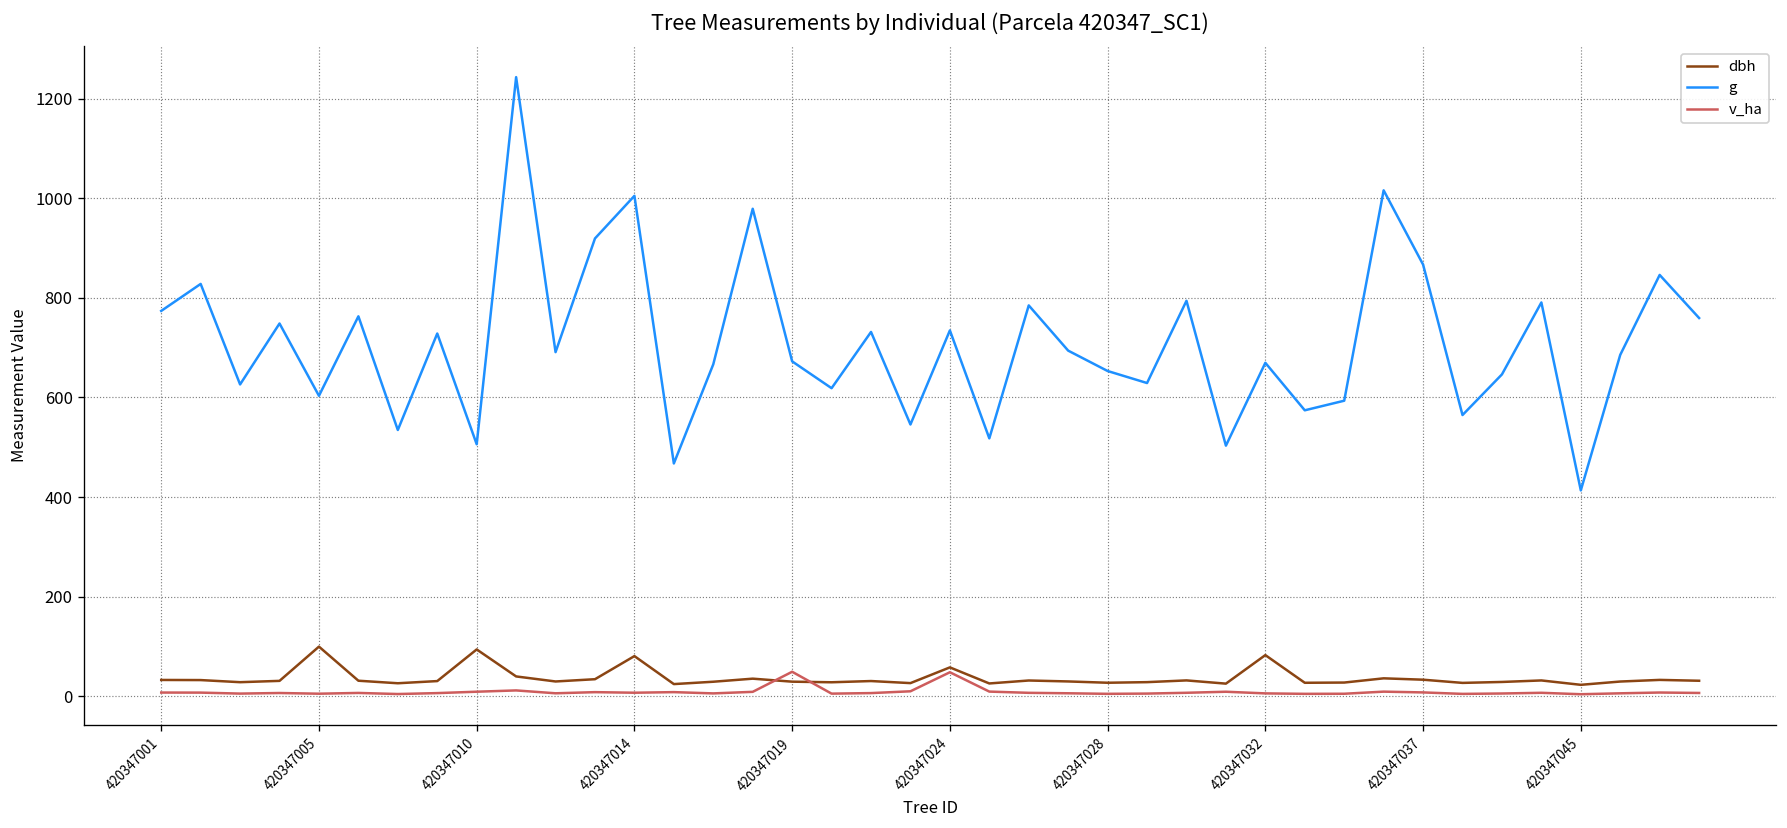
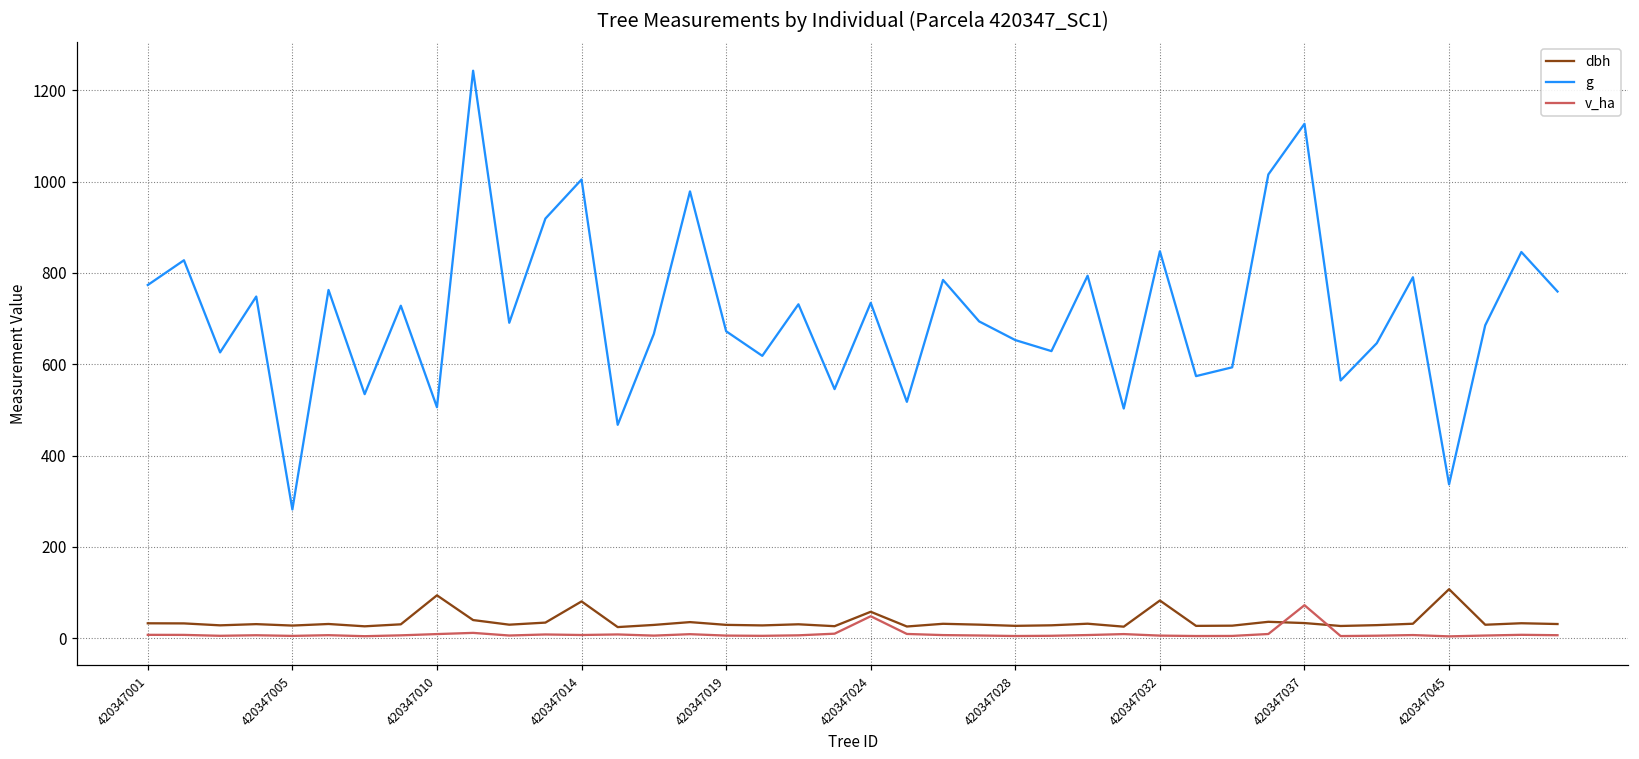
  {
    "dbh": {
      "420347001": 30,
-     "420347005": 100,
+     "420347005": 30,
      "420347010": 90,
      "420347014": 80,
      "420347019": 30,
      "420347024": 60,
      "420347028": 30,
      "420347032": 80,
      "420347037": 30,
-     "420347045": 20
+     "420347045": 110
    },
    "g": {
      "420347001": 770,
-     "420347005": 600,
+     "420347005": 280,
      "420347010": 510,
      "420347014": 1000,
      "420347019": 670,
      "420347024": 730,
      "420347028": 650,
-     "420347032": 670,
-     "420347037": 870,
-     "420347045": 410
+     "420347032": 850,
+     "420347037": 1130,
+     "420347045": 340
    },
    "v_ha": {
      "420347001": 10,
      "420347005": 10,
      "420347010": 10,
      "420347014": 10,
-     "420347019": 50,
+     "420347019": 10,
      "420347024": 50,
      "420347028": 0,
      "420347032": 10,
-     "420347037": 10,
+     "420347037": 70,
      "420347045": 0
    }
  }
